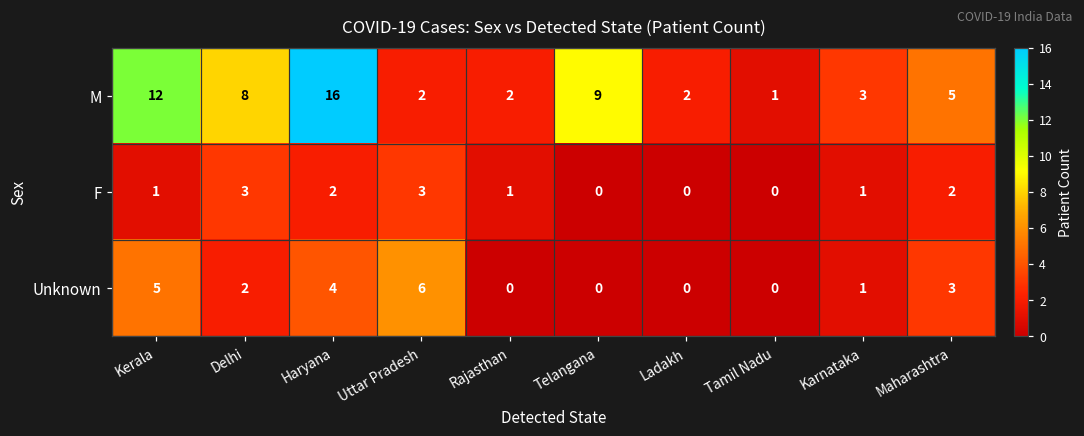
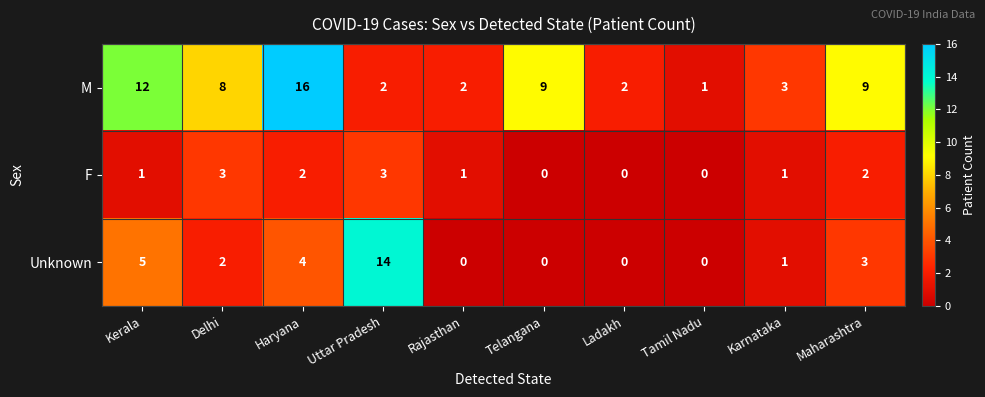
  {
    "M": {
      "Kerala": 12,
      "Delhi": 8,
      "Haryana": 16,
      "Uttar Pradesh": 2,
      "Rajasthan": 2,
      "Telangana": 9,
      "Ladakh": 2,
      "Tamil Nadu": 1,
      "Karnataka": 3,
-     "Maharashtra": 5
+     "Maharashtra": 9
    },
    "F": {
      "Kerala": 1,
      "Delhi": 3,
      "Haryana": 2,
      "Uttar Pradesh": 3,
      "Rajasthan": 1,
      "Telangana": 0,
      "Ladakh": 0,
      "Tamil Nadu": 0,
      "Karnataka": 1,
      "Maharashtra": 2
    },
    "Unknown": {
      "Kerala": 5,
      "Delhi": 2,
      "Haryana": 4,
-     "Uttar Pradesh": 6,
+     "Uttar Pradesh": 14,
      "Rajasthan": 0,
      "Telangana": 0,
      "Ladakh": 0,
      "Tamil Nadu": 0,
      "Karnataka": 1,
      "Maharashtra": 3
    }
  }
